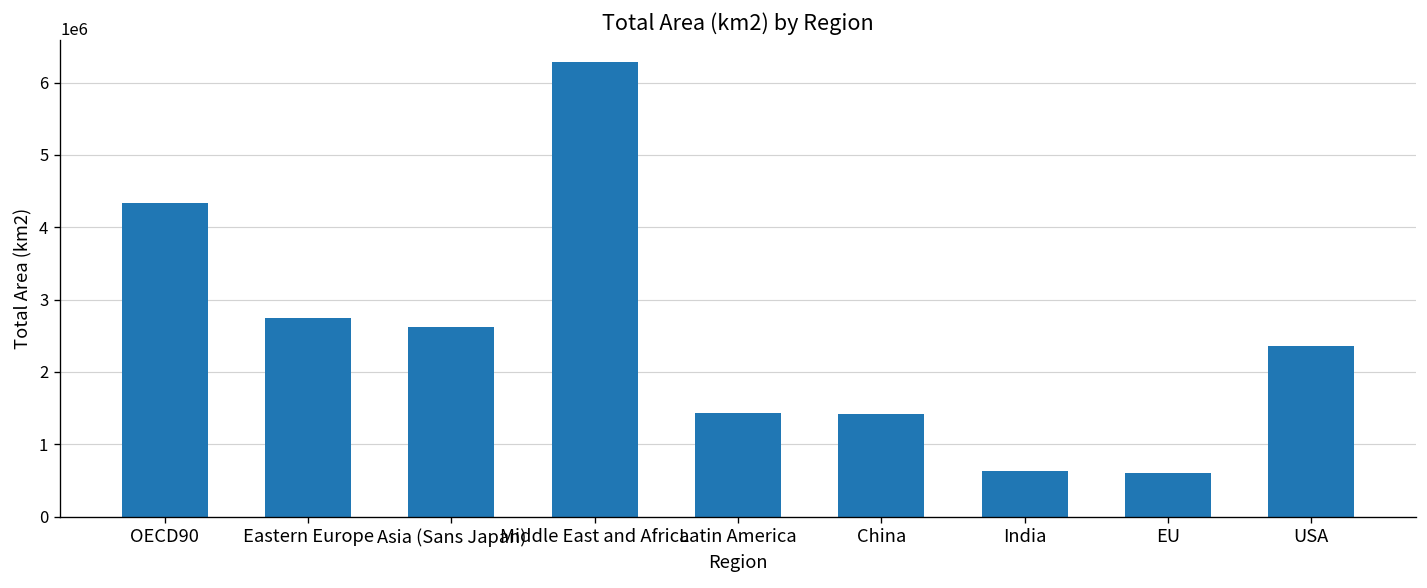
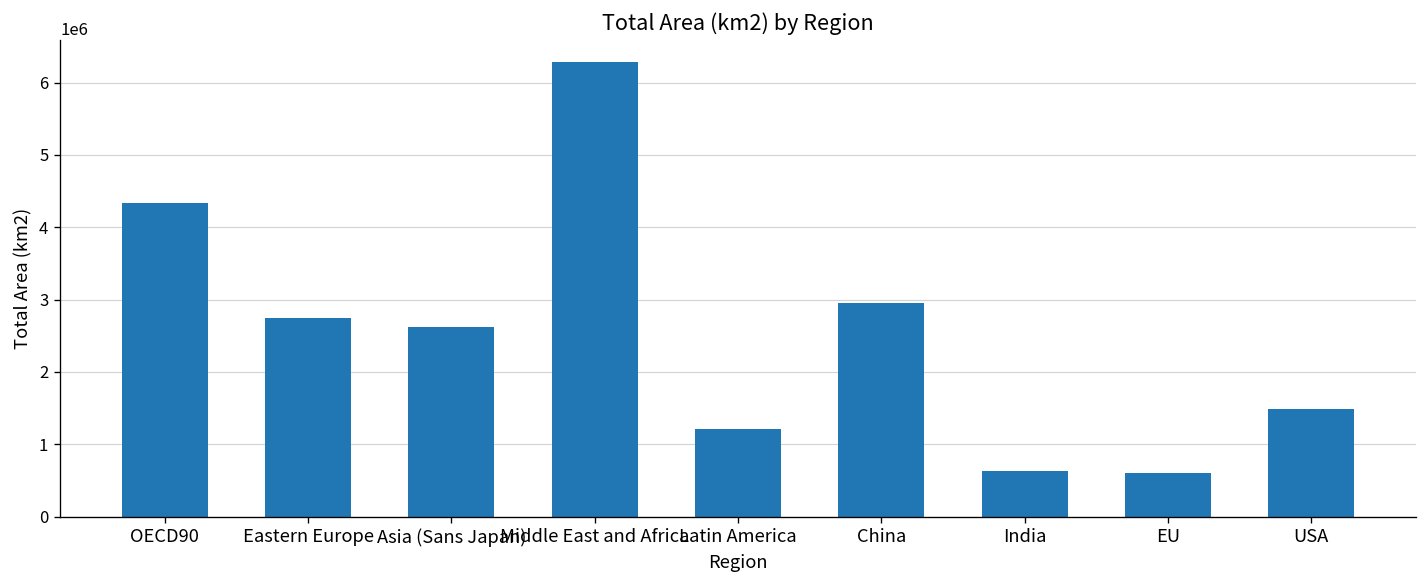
  {
    "OECD90": 4300000,
    "Eastern Europe": 2700000,
    "Middle East and Africa": 6300000,
-   "Latin America": 1400000,
-   "China": 1400000,
+   "Latin America": 1200000,
+   "China": 3000000,
    "India": 600000,
    "EU": 600000,
-   "USA": 2400000
+   "USA": 1500000
  }
